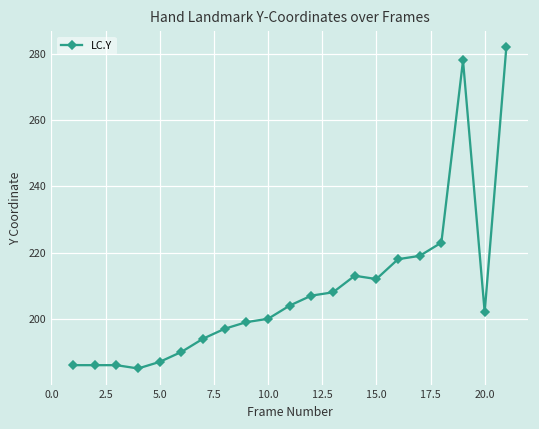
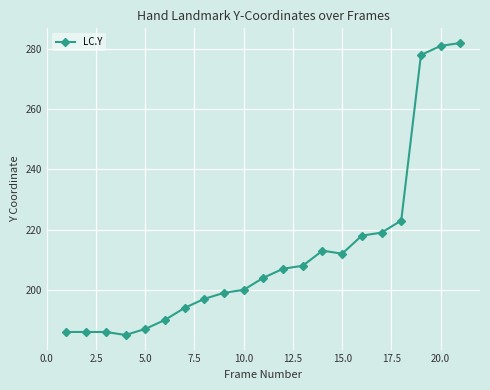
  {
    "5.0": 187,
    "10.0": 200,
    "15.0": 212,
-   "20.0": 202
+   "20.0": 281
  }
